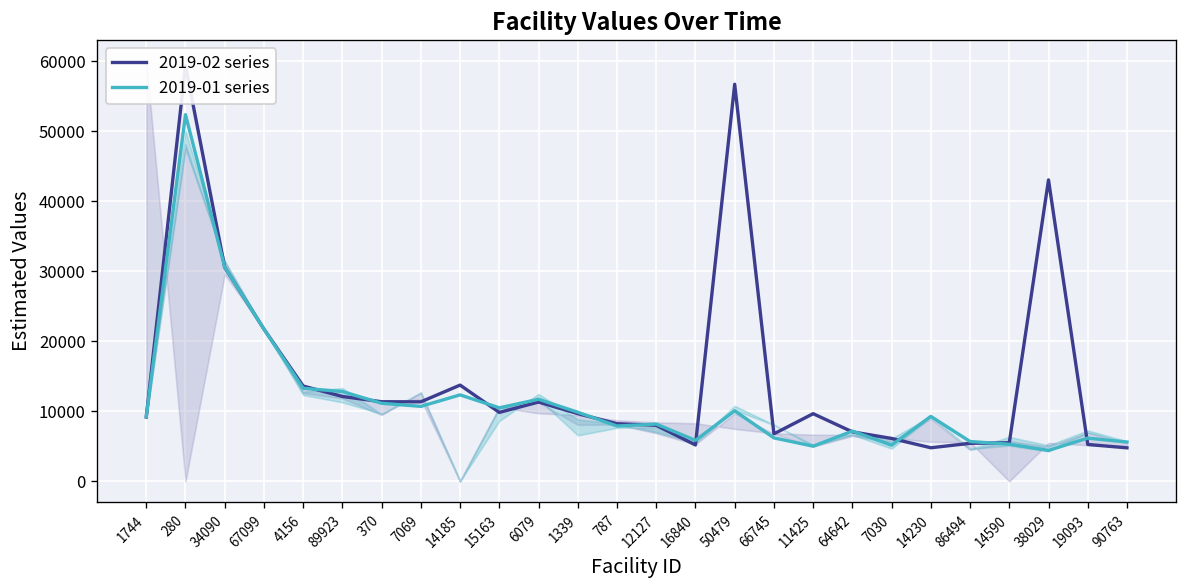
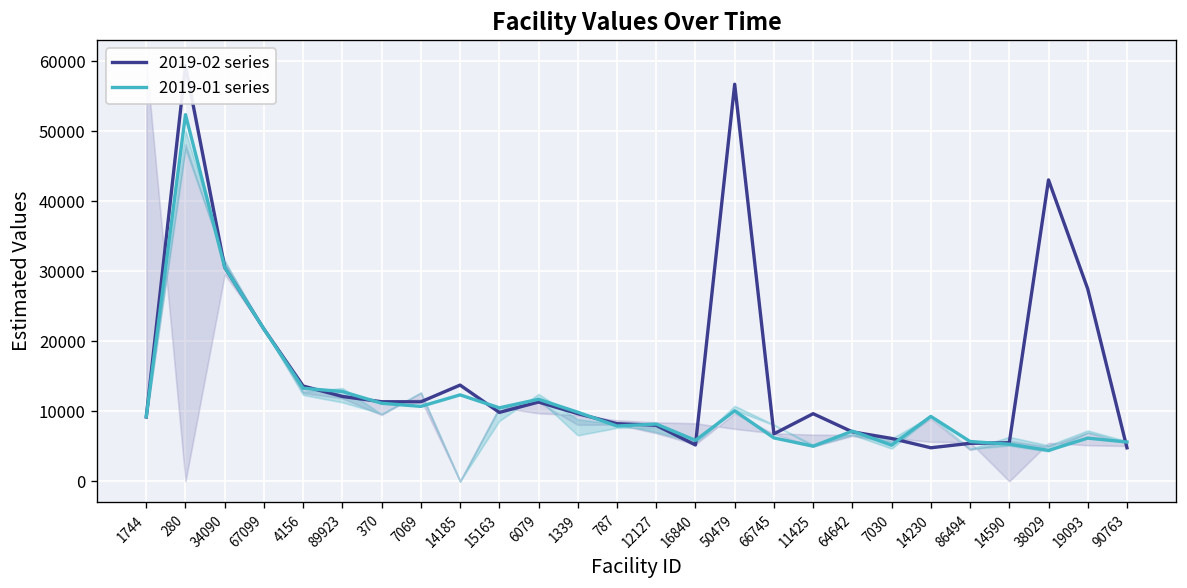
  {
    "2019-02 series": {
      "7069": 11000,
      "14185": 14000,
      "15163": 10000,
      "50479": 57000,
      "11425": 10000,
      "14230": 5000,
      "38029": 43000,
-     "19093": 5000,
+     "19093": 27000,
      "90763": 5000
    }
  }
